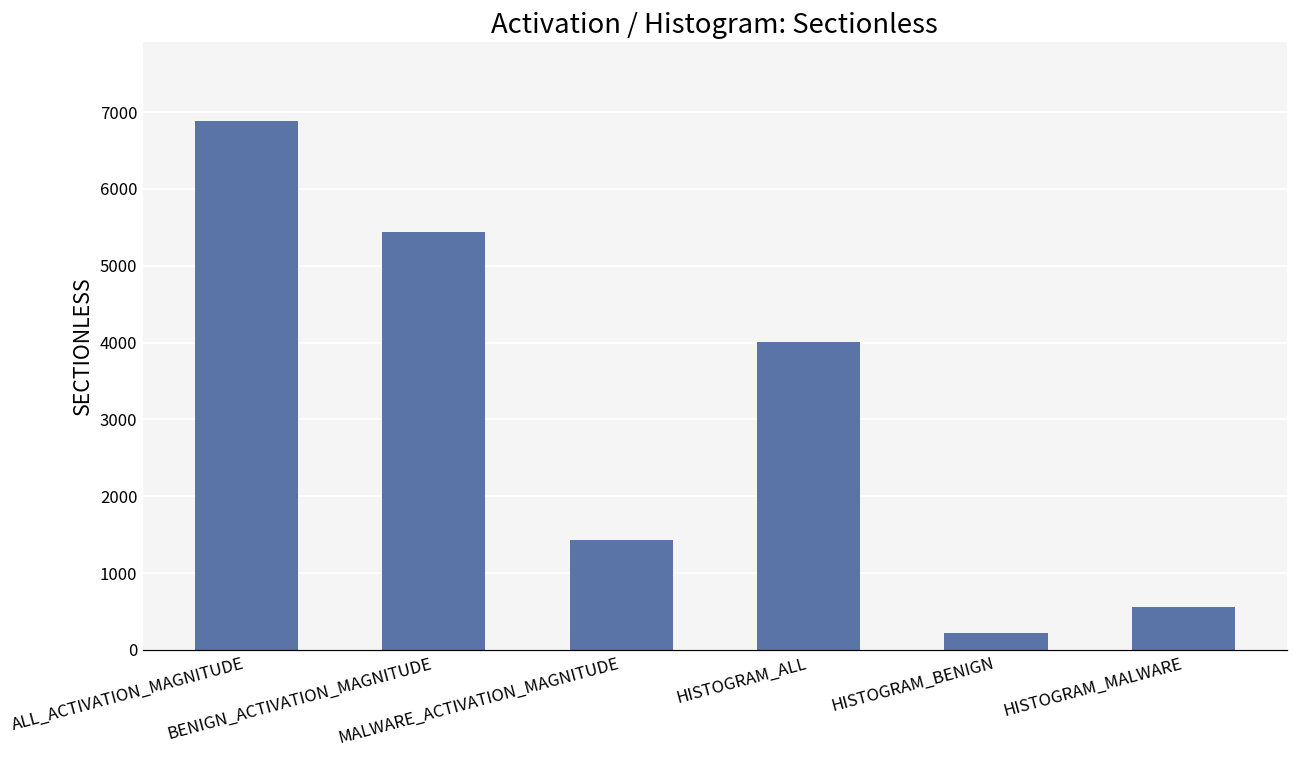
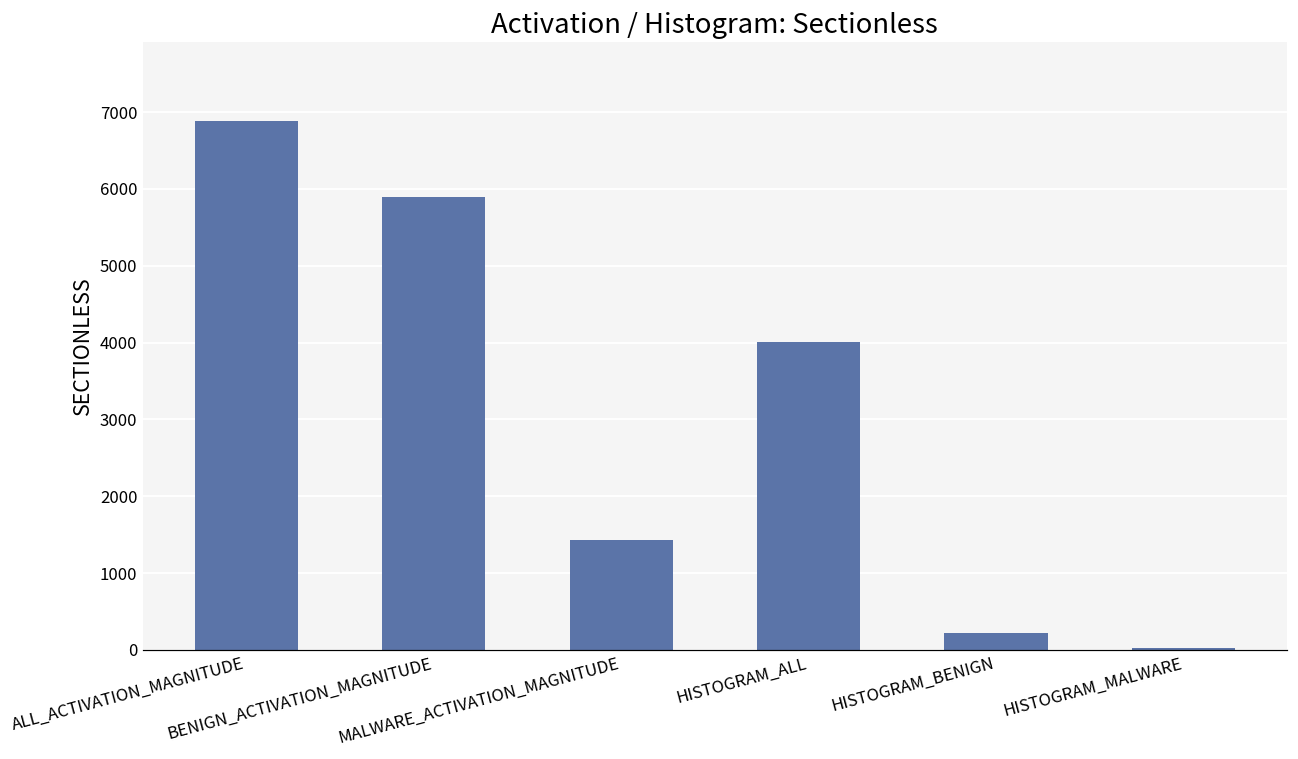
  {
    "ALL_ACTIVATION_MAGNITUDE": 6900,
-   "BENIGN_ACTIVATION_MAGNITUDE": 5400,
+   "BENIGN_ACTIVATION_MAGNITUDE": 5900,
    "MALWARE_ACTIVATION_MAGNITUDE": 1400,
    "HISTOGRAM_ALL": 4000,
    "HISTOGRAM_BENIGN": 200,
-   "HISTOGRAM_MALWARE": 600
+   "HISTOGRAM_MALWARE": 0
  }
